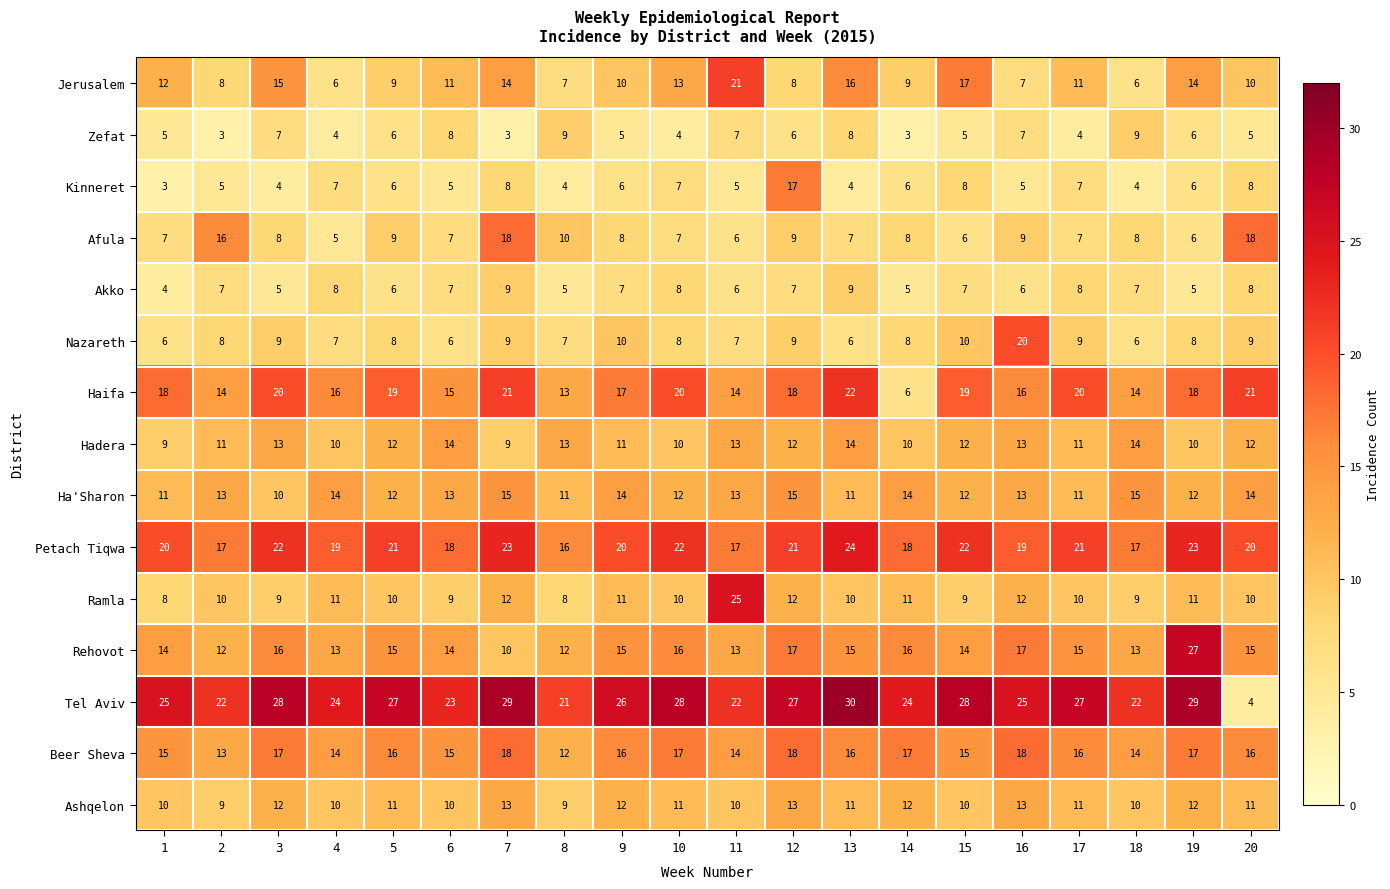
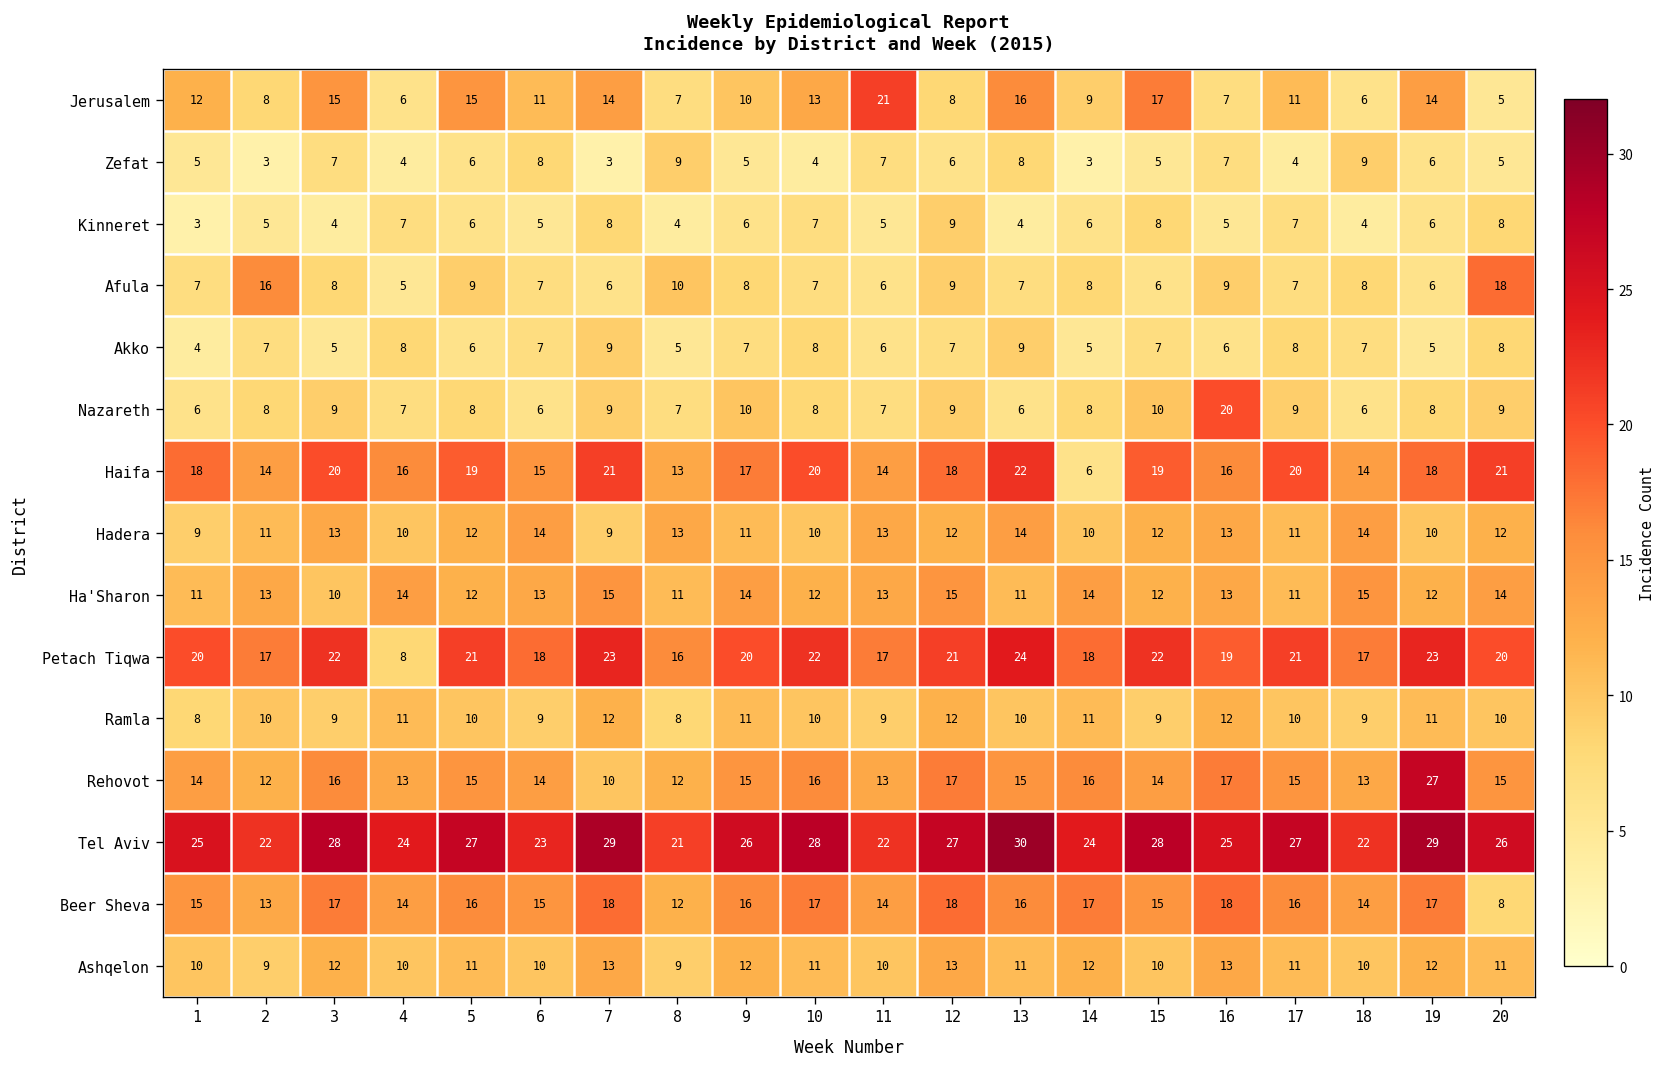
  {
    "Jerusalem": {
      "1": 12,
      "2": 8,
      "3": 15,
      "4": 6,
-     "5": 9,
+     "5": 15,
      "6": 11,
      "7": 14,
      "8": 7,
      "9": 10,
      "10": 13,
      "11": 21,
      "12": 8,
      "13": 16,
      "14": 9,
      "15": 17,
      "16": 7,
      "17": 11,
      "18": 6,
      "19": 14,
-     "20": 10
+     "20": 5
    },
    "Kinneret": {
      "1": 3,
      "2": 5,
      "3": 4,
      "4": 7,
      "5": 6,
      "6": 5,
      "7": 8,
      "8": 4,
      "9": 6,
      "10": 7,
      "11": 5,
-     "12": 17,
+     "12": 9,
      "13": 4,
      "14": 6,
      "15": 8,
      "16": 5,
      "17": 7,
      "18": 4,
      "19": 6,
      "20": 8
    },
    "Afula": {
      "1": 7,
      "2": 16,
      "3": 8,
      "4": 5,
      "5": 9,
      "6": 7,
-     "7": 18,
+     "7": 6,
      "8": 10,
      "9": 8,
      "10": 7,
      "11": 6,
      "12": 9,
      "13": 7,
      "14": 8,
      "15": 6,
      "16": 9,
      "17": 7,
      "18": 8,
      "19": 6,
      "20": 18
    },
    "Petach Tiqwa": {
      "1": 20,
      "2": 17,
      "3": 22,
-     "4": 19,
+     "4": 8,
      "5": 21,
      "6": 18,
      "7": 23,
      "8": 16,
      "9": 20,
      "10": 22,
      "11": 17,
      "12": 21,
      "13": 24,
      "14": 18,
      "15": 22,
      "16": 19,
      "17": 21,
      "18": 17,
      "19": 23,
      "20": 20
    },
    "Ramla": {
      "1": 8,
      "2": 10,
      "3": 9,
      "4": 11,
      "5": 10,
      "6": 9,
      "7": 12,
      "8": 8,
      "9": 11,
      "10": 10,
-     "11": 25,
+     "11": 9,
      "12": 12,
      "13": 10,
      "14": 11,
      "15": 9,
      "16": 12,
      "17": 10,
      "18": 9,
      "19": 11,
      "20": 10
    },
    "Tel Aviv": {
      "1": 25,
      "2": 22,
      "3": 28,
      "4": 24,
      "5": 27,
      "6": 23,
      "7": 29,
      "8": 21,
      "9": 26,
      "10": 28,
      "11": 22,
      "12": 27,
      "13": 30,
      "14": 24,
      "15": 28,
      "16": 25,
      "17": 27,
      "18": 22,
      "19": 29,
-     "20": 4
+     "20": 26
    },
    "Beer Sheva": {
      "1": 15,
      "2": 13,
      "3": 17,
      "4": 14,
      "5": 16,
      "6": 15,
      "7": 18,
      "8": 12,
      "9": 16,
      "10": 17,
      "11": 14,
      "12": 18,
      "13": 16,
      "14": 17,
      "15": 15,
      "16": 18,
      "17": 16,
      "18": 14,
      "19": 17,
-     "20": 16
+     "20": 8
    }
  }
